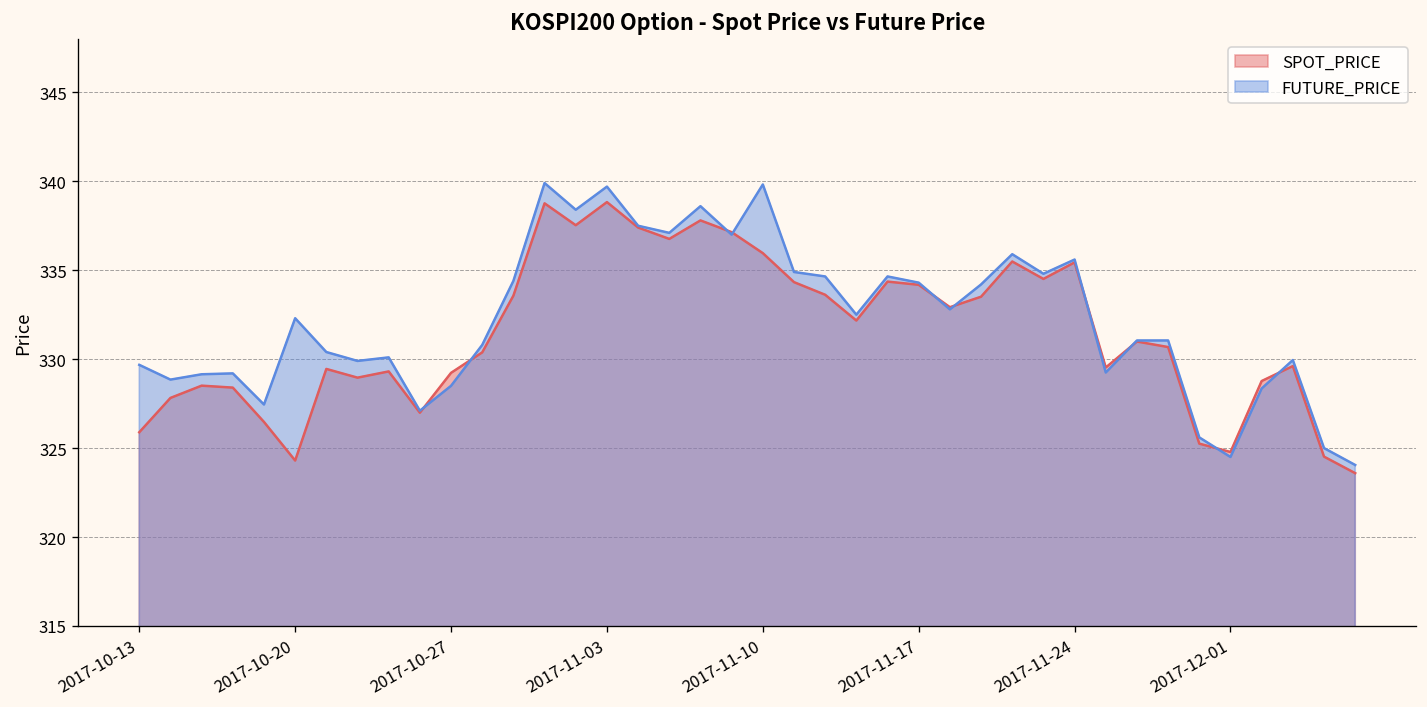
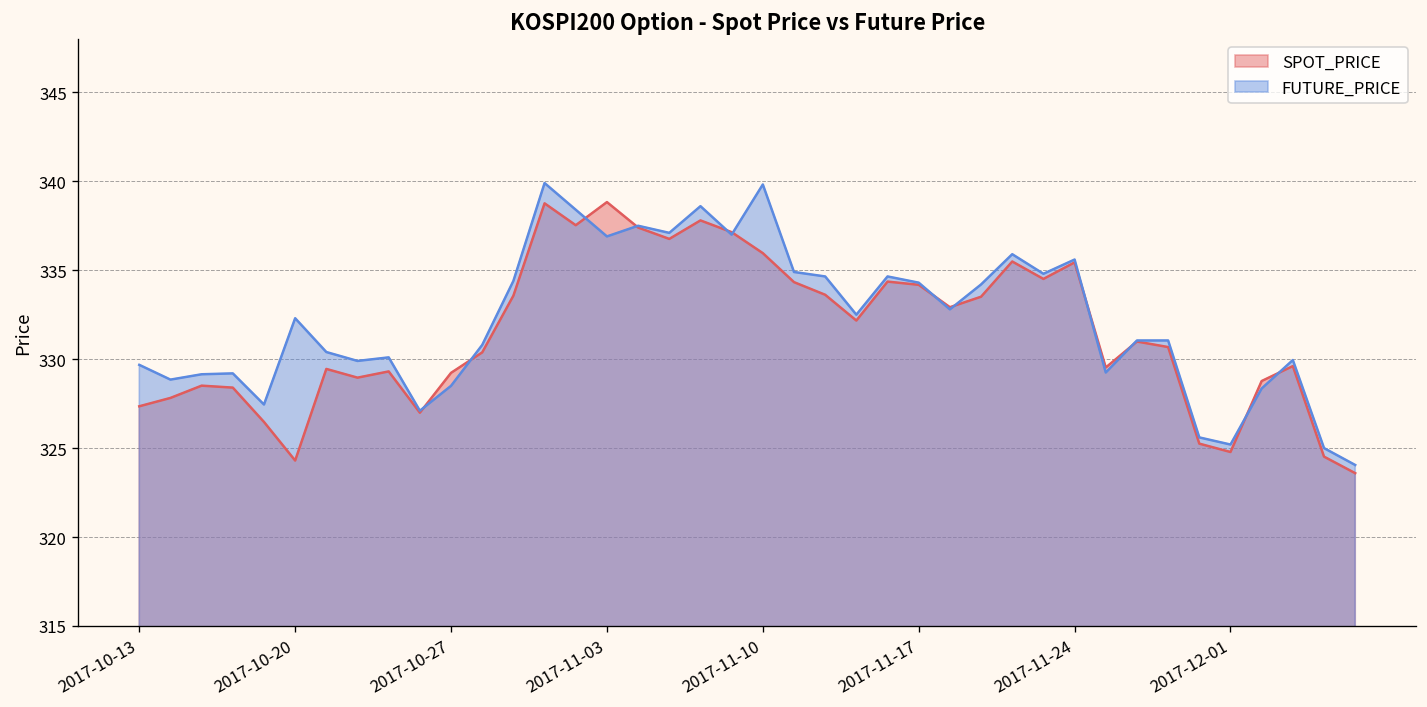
  {
    "SPOT_PRICE": {
-     "2017-10-13": 325.9,
+     "2017-10-13": 327.4,
      "2017-10-20": 324.3,
      "2017-10-27": 329.2,
      "2017-11-03": 338.8,
      "2017-11-10": 336.0,
      "2017-12-01": 324.8
    },
    "FUTURE_PRICE": {
      "2017-10-13": 329.7,
      "2017-10-20": 332.3,
      "2017-10-27": 328.5,
-     "2017-11-03": 339.7,
+     "2017-11-03": 336.9,
      "2017-11-10": 339.8,
-     "2017-12-01": 324.5
+     "2017-12-01": 325.2
    }
  }
